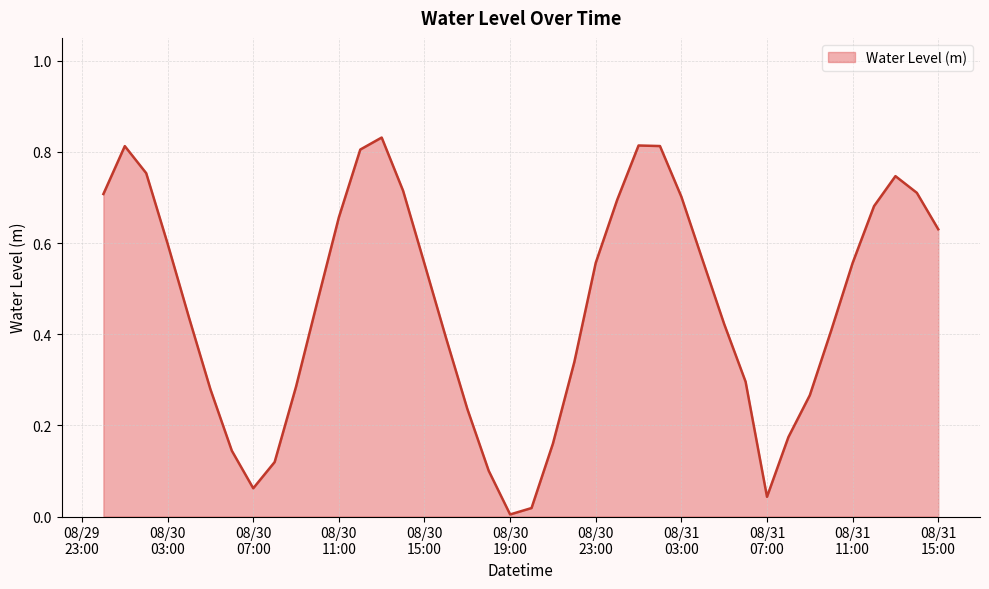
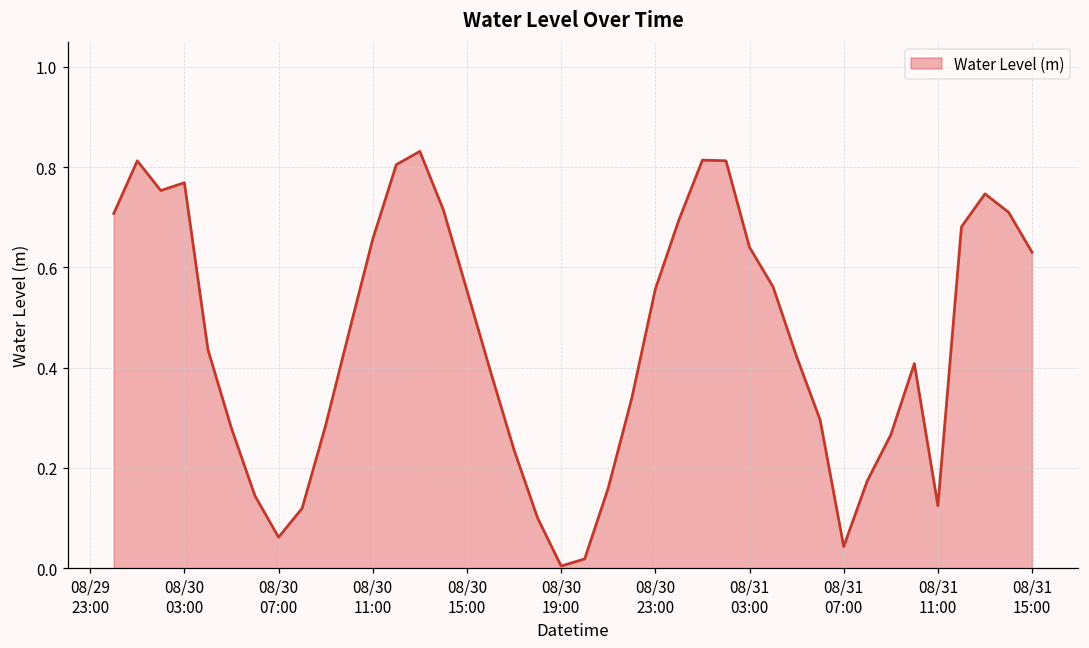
  {
-   "08/30 03:00": 0.60,
+   "08/30 03:00": 0.77,
    "08/30 07:00": 0.06,
    "08/30 11:00": 0.66,
    "08/30 15:00": 0.55,
    "08/30 19:00": 0.00,
    "08/30 23:00": 0.56,
-   "08/31 03:00": 0.70,
+   "08/31 03:00": 0.64,
    "08/31 07:00": 0.04,
-   "08/31 11:00": 0.56,
+   "08/31 11:00": 0.12,
    "08/31 15:00": 0.63
  }
